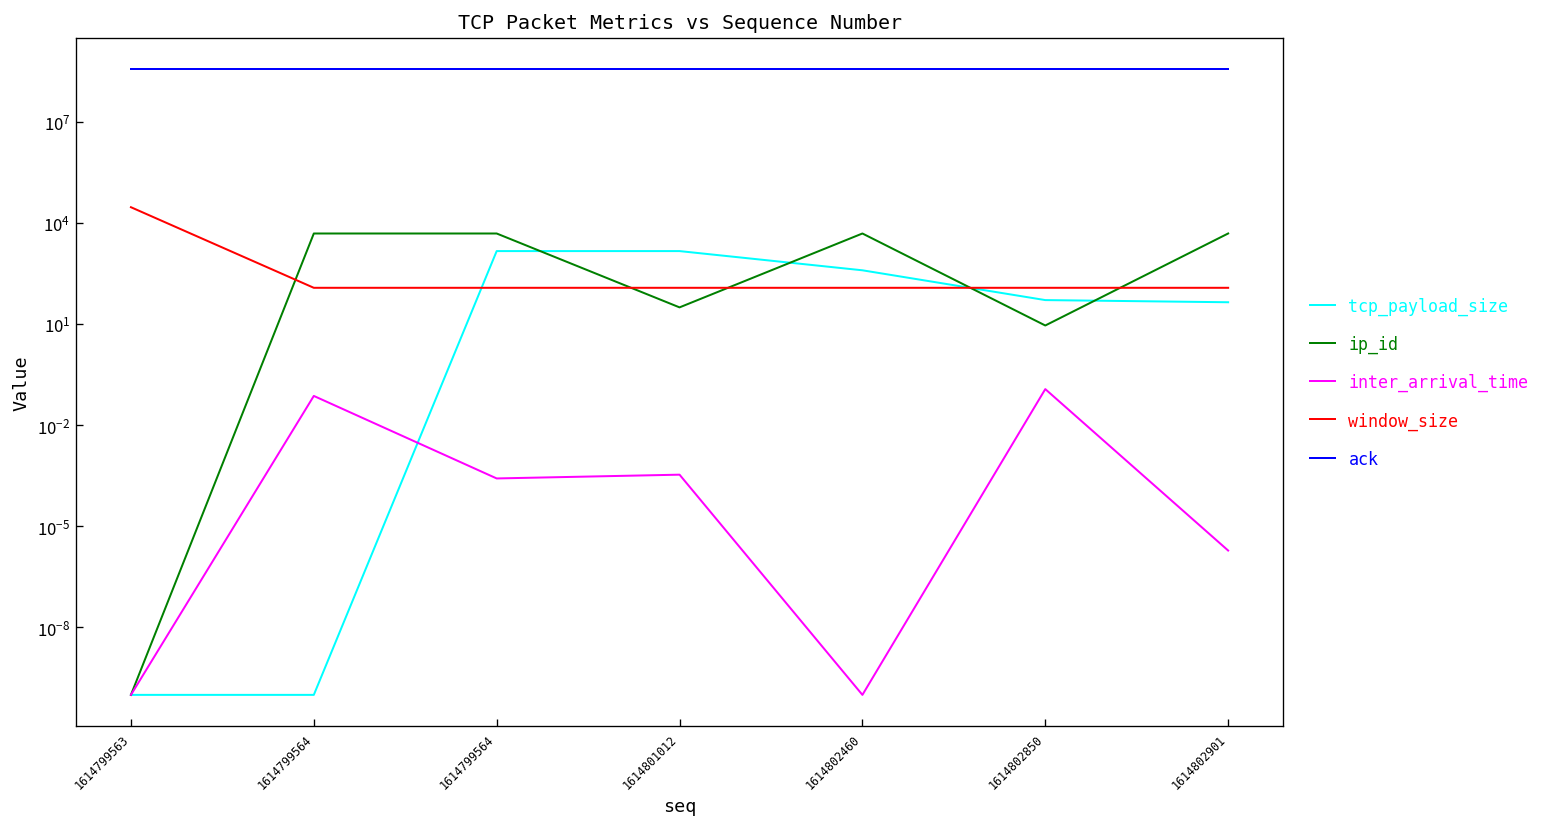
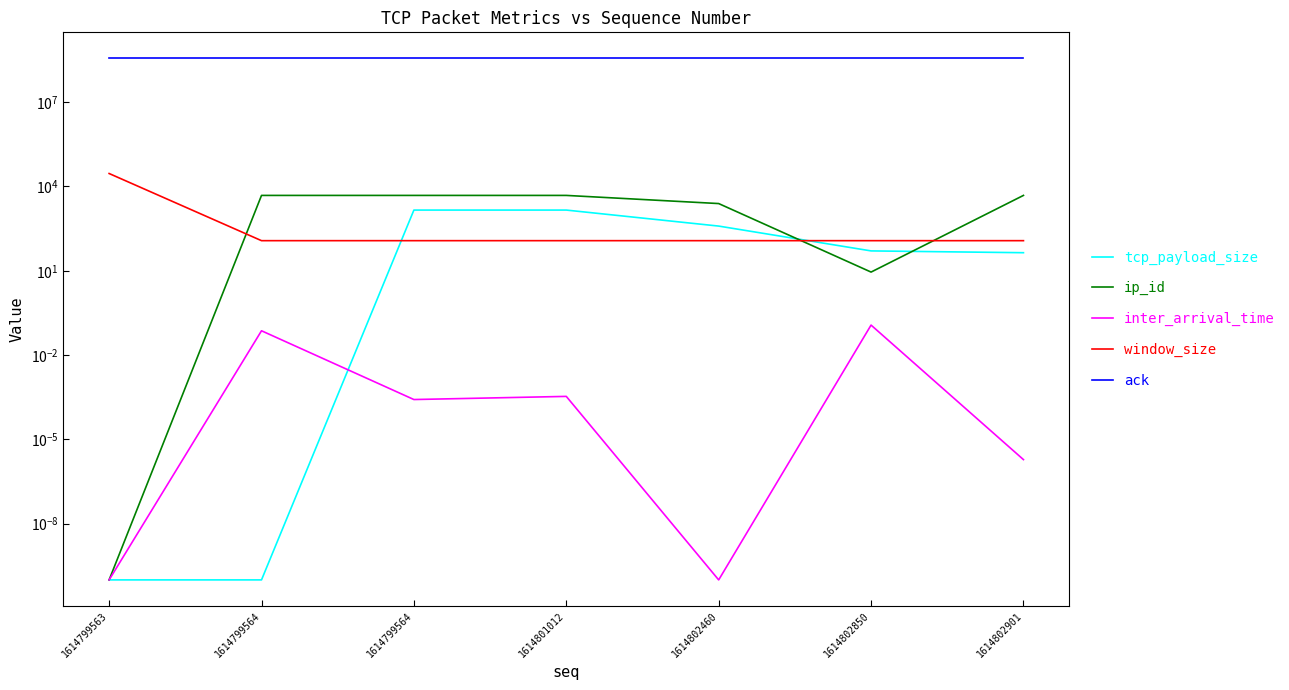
  {
    "tcp_payload_size": {
      "1614801012": 1000,
      "1614802460": 400,
      "1614802850": 50,
      "1614802901": 40
    },
    "ip_id": {
-     "1614801012": 30,
-     "1614802460": 5000,
+     "1614801012": 5000,
+     "1614802460": 2000,
      "1614802850": 9,
      "1614802901": 5000
    },
    "inter_arrival_time": {
      "1614801012": 0.0003,
      "1614802460": 0.00000000010,
      "1614802850": 0.12,
      "1614802901": 0.000002
    },
    "window_size": {
      "1614799563": 30000,
      "1614801012": 120,
      "1614802460": 120,
      "1614802850": 120,
      "1614802901": 120
    },
    "ack": {
      "1614799563": 400000000,
      "1614801012": 400000000,
      "1614802460": 400000000,
      "1614802850": 400000000,
      "1614802901": 400000000
    }
  }
